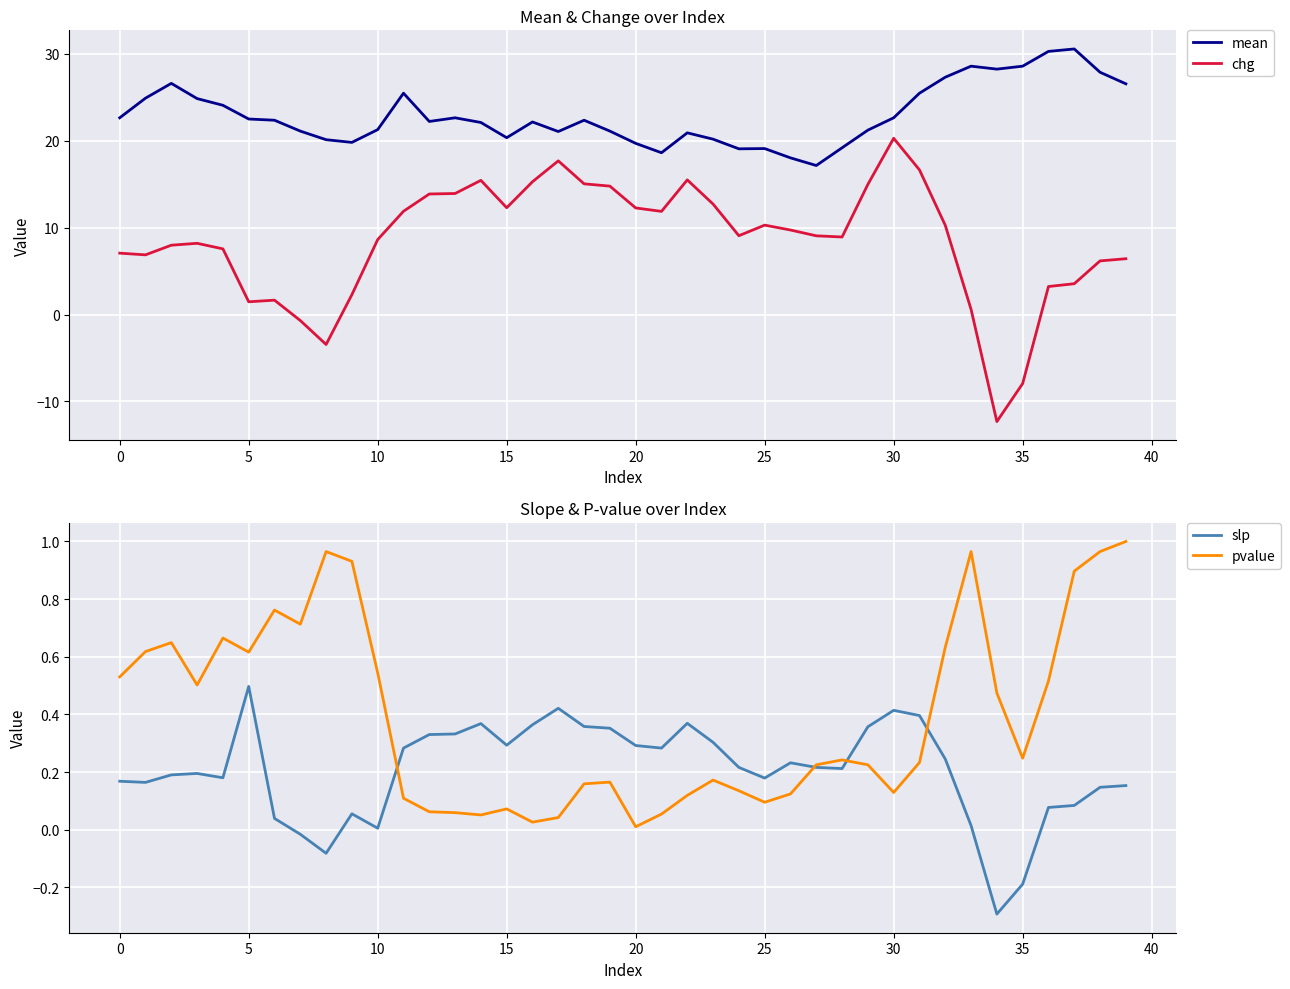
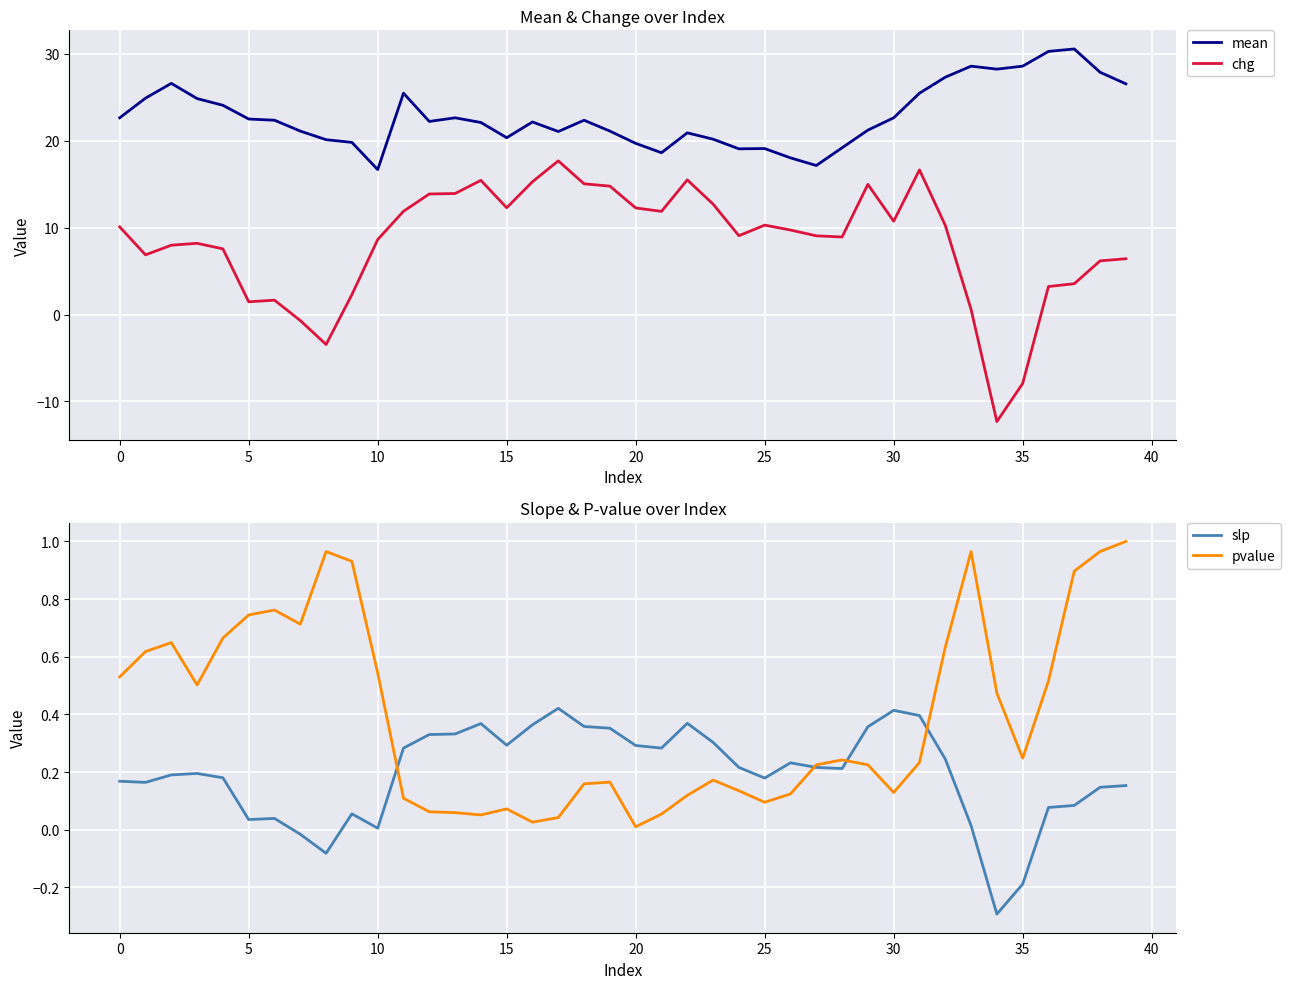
  {
    "Mean & Change over Index": {
      "mean": {
        "0": 23,
        "5": 23,
-       "10": 21,
+       "10": 17,
        "15": 20,
        "20": 20,
        "25": 19,
        "30": 23,
        "35": 29
      },
      "chg": {
-       "0": 7,
+       "0": 10,
        "5": 1,
        "10": 9,
        "15": 12,
        "20": 12,
        "25": 10,
-       "30": 20,
+       "30": 11,
        "35": -8
      }
    },
    "Slope & P-value over Index": {
      "slp": {
        "0": 0.17,
-       "5": 0.50,
+       "5": 0.04,
        "10": 0.01,
        "15": 0.29,
        "20": 0.29,
        "25": 0.18,
        "30": 0.41,
        "35": -0.19
      },
      "pvalue": {
        "0": 0.53,
-       "5": 0.62,
+       "5": 0.75,
        "10": 0.54,
        "15": 0.07,
        "20": 0.01,
        "25": 0.10,
        "30": 0.13,
        "35": 0.25
      }
    }
  }
